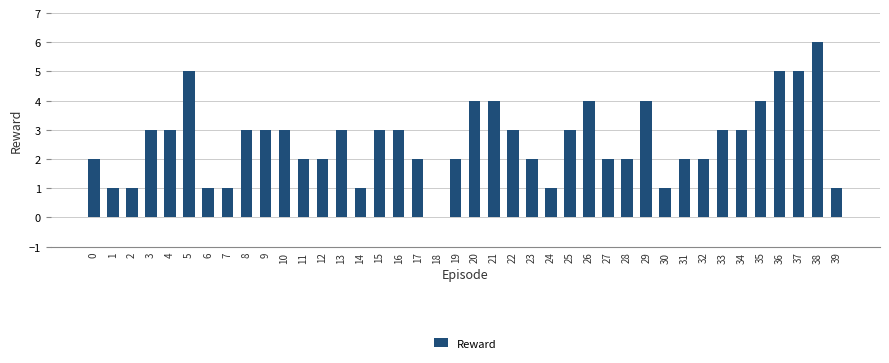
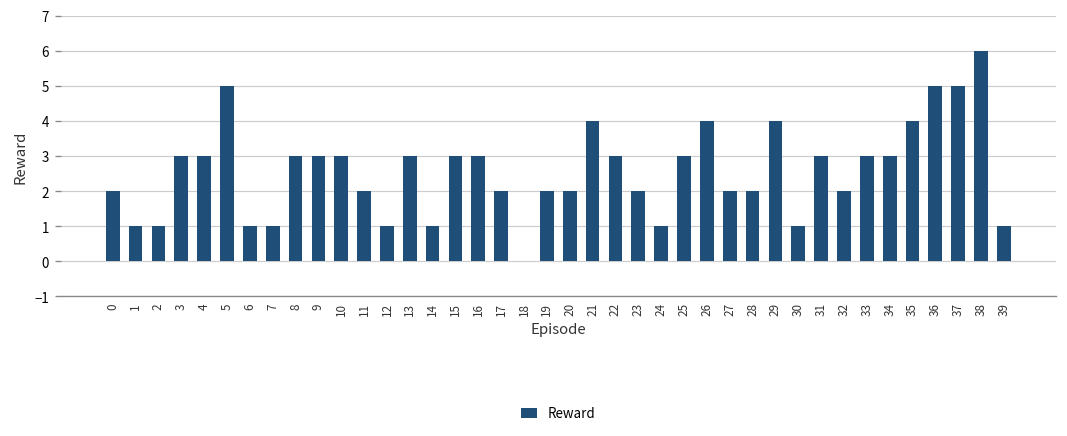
  {
    "0": 2,
    "1": 1,
    "2": 1,
    "3": 3,
    "4": 3,
    "5": 5,
    "6": 1,
    "7": 1,
    "8": 3,
    "9": 3,
    "10": 3,
    "11": 2,
-   "12": 2,
+   "12": 1,
    "13": 3,
    "14": 1,
    "15": 3,
    "16": 3,
    "17": 2,
    "18": 0,
    "19": 2,
-   "20": 4,
+   "20": 2,
    "21": 4,
    "22": 3,
    "23": 2,
    "24": 1,
    "25": 3,
    "26": 4,
    "27": 2,
    "28": 2,
    "29": 4,
    "30": 1,
-   "31": 2,
+   "31": 3,
    "32": 2,
    "33": 3,
    "34": 3,
    "35": 4,
    "36": 5,
    "37": 5,
    "38": 6,
    "39": 1
  }
